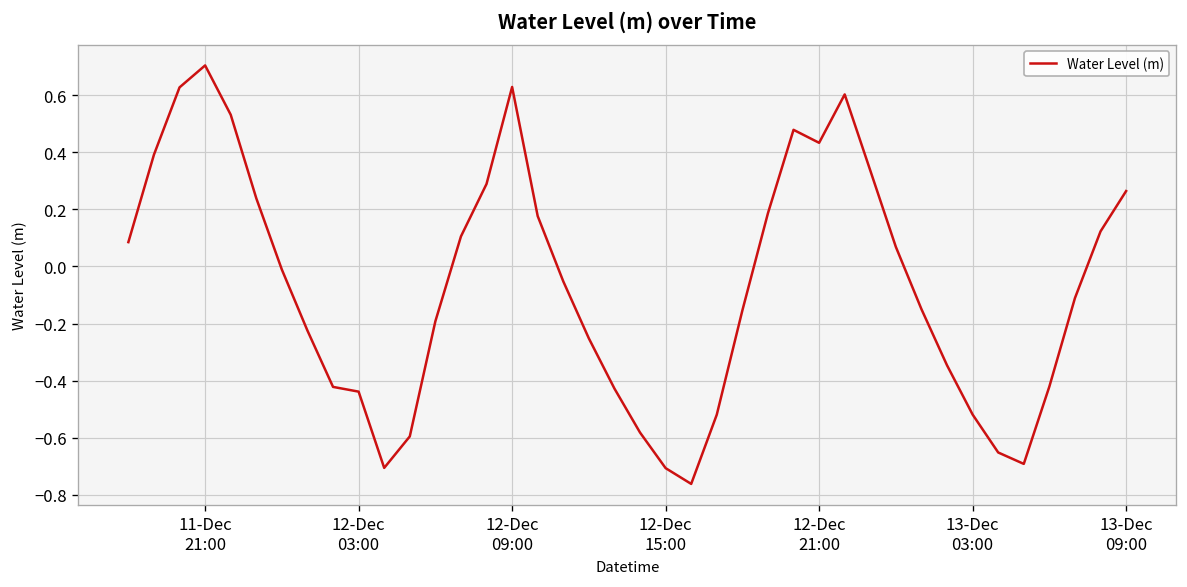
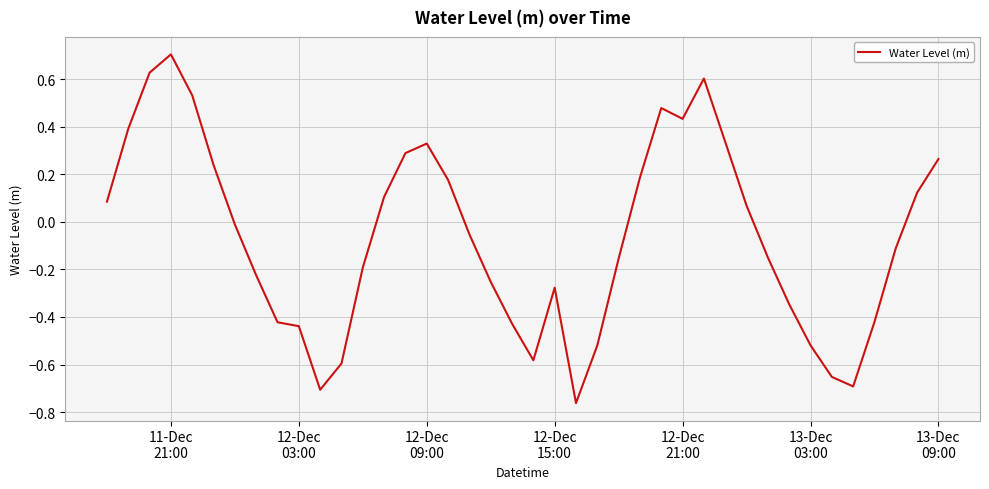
  {
    "11-Dec 21:00": 0.70,
    "12-Dec 03:00": -0.44,
-   "12-Dec 09:00": 0.63,
-   "12-Dec 15:00": -0.71,
+   "12-Dec 09:00": 0.33,
+   "12-Dec 15:00": -0.28,
    "12-Dec 21:00": 0.43,
    "13-Dec 03:00": -0.52,
    "13-Dec 09:00": 0.26
  }
